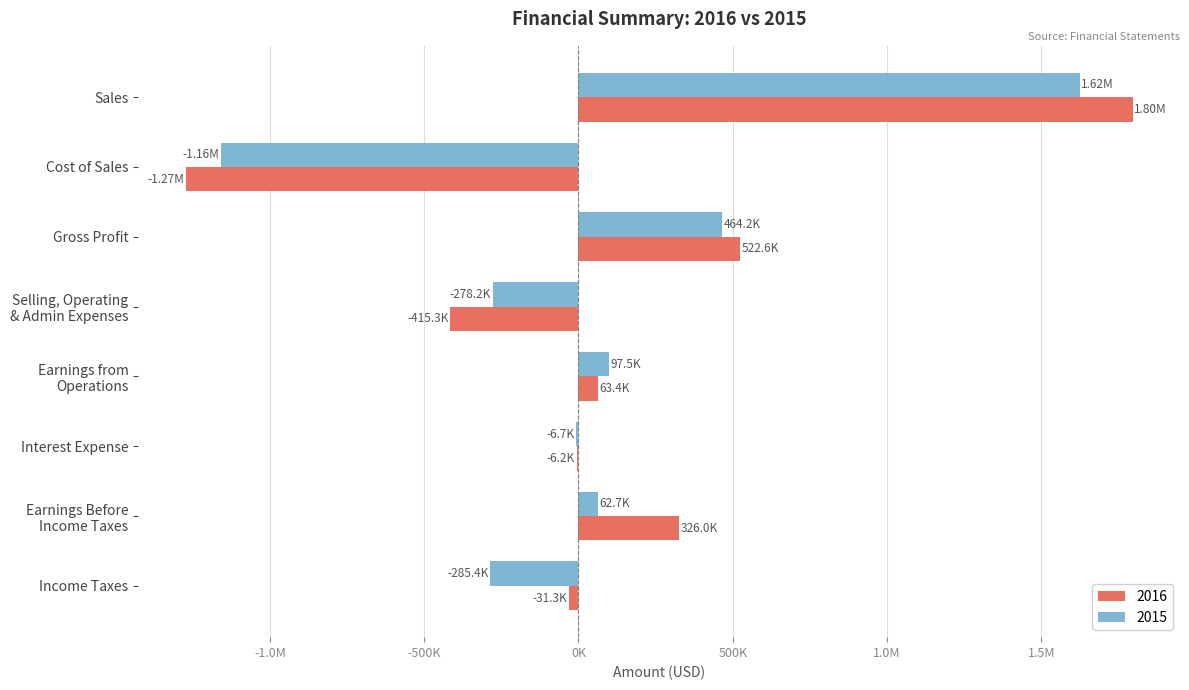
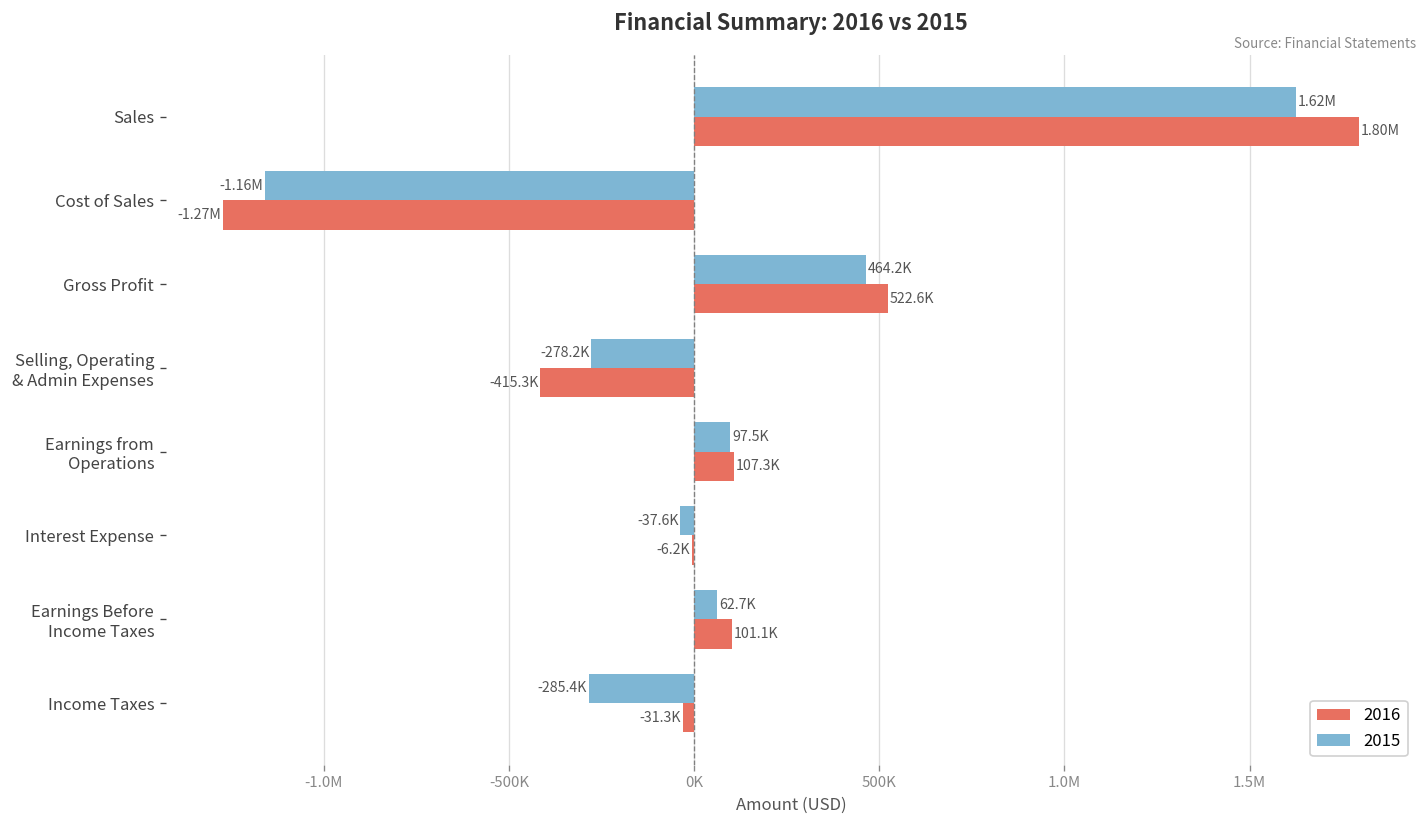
  {
    "2016": {
      "Sales": "1.80M",
      "Cost of Sales": "-1.27M",
      "Gross Profit": "522.6K",
      "Selling, Operating & Admin Expenses": "-415.3K",
-     "Earnings from Operations": "63.4K",
+     "Earnings from Operations": "107.3K",
      "Interest Expense": "-6.2K",
-     "Earnings Before Income Taxes": "326.0K",
+     "Earnings Before Income Taxes": "101.1K",
      "Income Taxes": "-31.3K"
    },
    "2015": {
      "Sales": "1.62M",
      "Cost of Sales": "-1.16M",
      "Gross Profit": "464.2K",
      "Selling, Operating & Admin Expenses": "-278.2K",
      "Earnings from Operations": "97.5K",
-     "Interest Expense": "-6.7K",
+     "Interest Expense": "-37.6K",
      "Earnings Before Income Taxes": "62.7K",
      "Income Taxes": "-285.4K"
    }
  }
